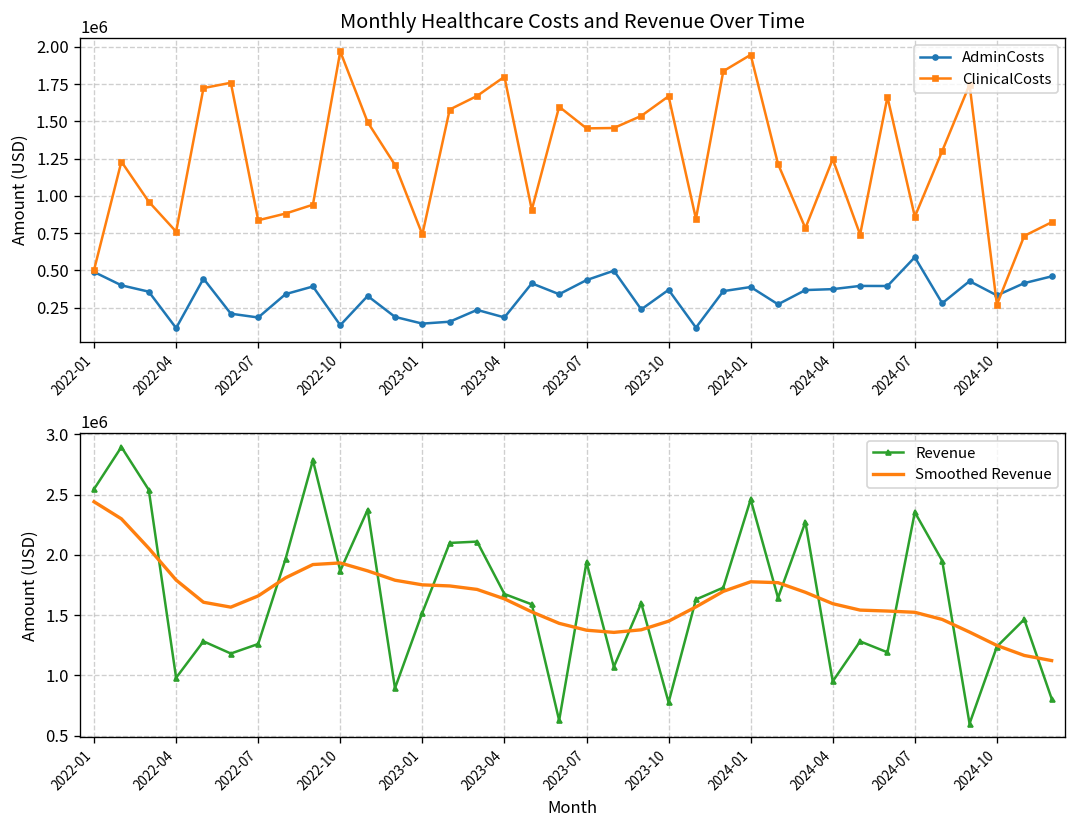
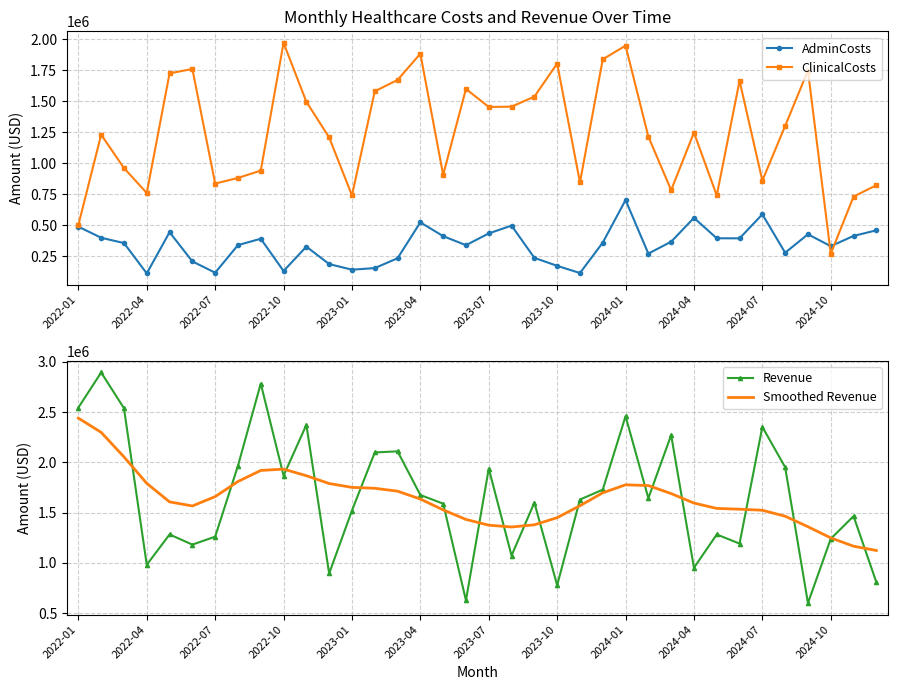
  {
    "Monthly Healthcare Costs and Revenue Over Time": {
      "AdminCosts": {
        "2022-04": 110000,
-       "2022-07": 180000,
+       "2022-07": 120000,
        "2022-10": 130000,
        "2023-01": 140000,
-       "2023-04": 180000,
+       "2023-04": 520000,
        "2023-07": 440000,
-       "2023-10": 370000,
-       "2024-01": 390000,
-       "2024-04": 370000,
+       "2023-10": 170000,
+       "2024-01": 700000,
+       "2024-04": 560000,
        "2024-07": 590000,
        "2024-10": 330000
      },
      "ClinicalCosts": {
        "2022-04": 760000,
        "2022-07": 840000,
        "2022-10": 1970000,
        "2023-01": 740000,
-       "2023-04": 1800000,
+       "2023-04": 1880000,
        "2023-07": 1450000,
-       "2023-10": 1670000,
+       "2023-10": 1800000,
        "2024-01": 1950000,
        "2024-04": 1250000,
        "2024-07": 860000,
        "2024-10": 270000
      }
    }
  }
